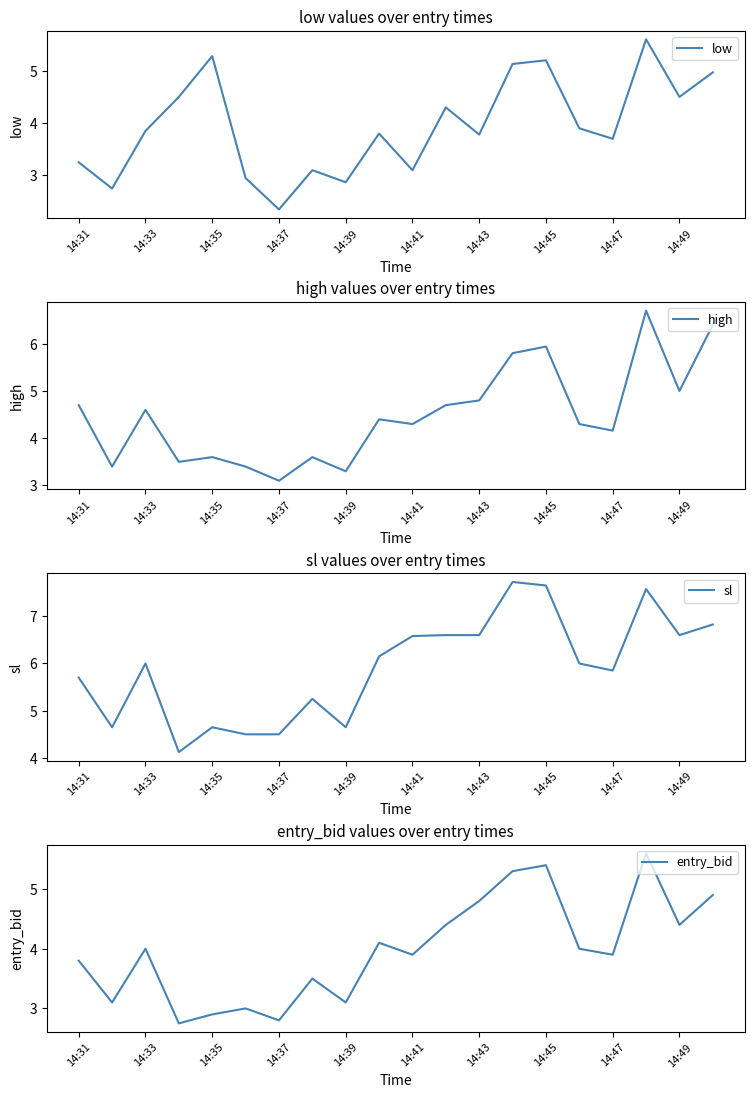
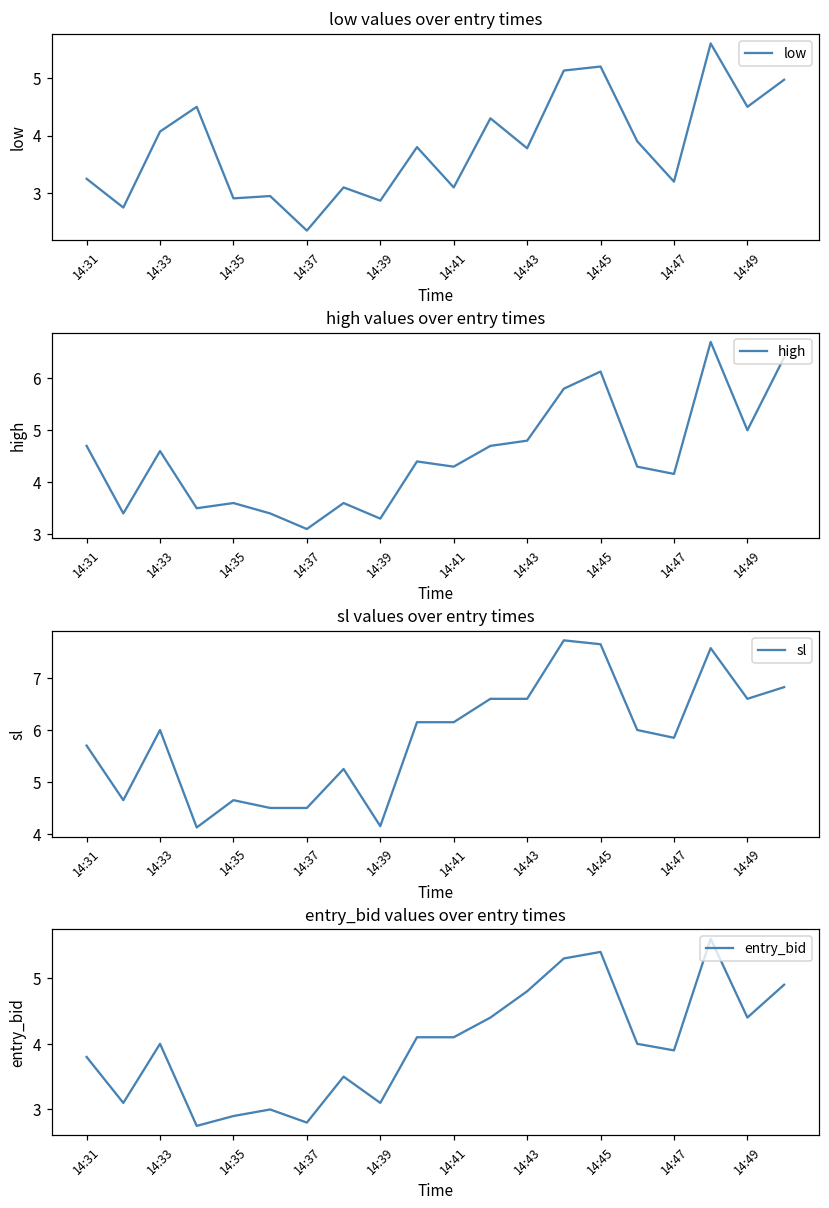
  {
    "low values over entry times": {
      "14:31": 3.3,
-     "14:33": 3.9,
-     "14:35": 5.3,
+     "14:33": 4.1,
+     "14:35": 2.9,
      "14:37": 2.4,
      "14:39": 2.9,
      "14:41": 3.1,
      "14:43": 3.8,
      "14:45": 5.2,
-     "14:47": 3.7,
+     "14:47": 3.2,
      "14:49": 4.5
    },
    "high values over entry times": {
      "14:31": 4.7,
      "14:33": 4.6,
      "14:35": 3.6,
      "14:37": 3.1,
      "14:39": 3.3,
      "14:41": 4.3,
      "14:43": 4.8,
-     "14:45": 5.9,
+     "14:45": 6.1,
      "14:47": 4.2,
      "14:49": 5.0
    },
    "sl values over entry times": {
      "14:31": 5.7,
      "14:33": 6.0,
      "14:35": 4.7,
      "14:37": 4.5,
-     "14:39": 4.7,
-     "14:41": 6.6,
+     "14:39": 4.2,
+     "14:41": 6.2,
      "14:43": 6.6,
      "14:45": 7.7,
      "14:47": 5.9,
      "14:49": 6.6
    },
    "entry_bid values over entry times": {
      "14:31": 3.8,
      "14:33": 4.0,
      "14:35": 2.9,
      "14:37": 2.8,
      "14:39": 3.1,
-     "14:41": 3.9,
+     "14:41": 4.1,
      "14:43": 4.8,
      "14:45": 5.4,
      "14:47": 3.9,
      "14:49": 4.4
    }
  }
